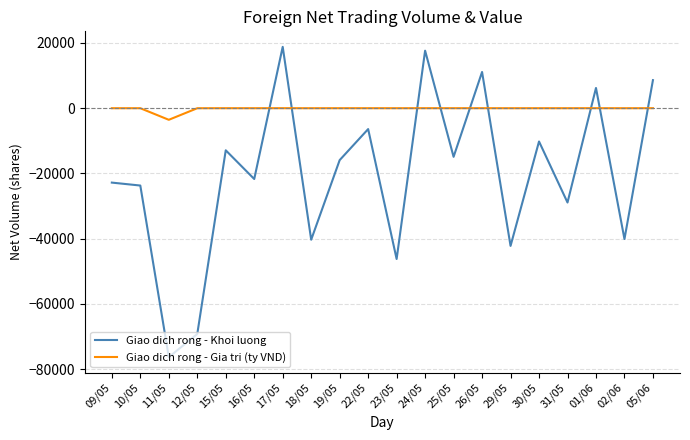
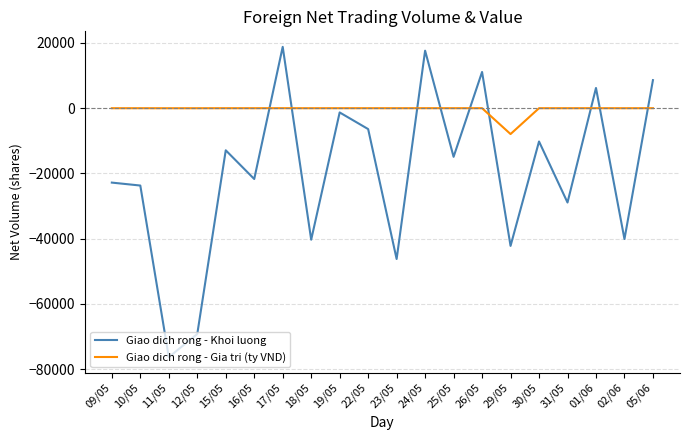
  {
    "Giao dich rong - Khoi luong": {
      "09/05": -23000,
      "10/05": -24000,
      "15/05": -13000,
      "16/05": -22000,
      "17/05": 19000,
      "18/05": -40000,
-     "19/05": -16000,
+     "19/05": -1000,
      "22/05": -6000,
      "23/05": -46000,
      "24/05": 18000,
      "25/05": -15000,
      "26/05": 11000,
      "29/05": -42000,
      "30/05": -10000,
      "31/05": -29000,
      "01/06": 6000,
      "02/06": -40000,
      "05/06": 9000
    },
    "Giao dich rong - Gia tri (ty VND)": {
      "09/05": 0,
      "10/05": 0,
-     "11/05": -4000,
+     "11/05": 0,
      "12/05": 0,
      "15/05": 0,
      "16/05": 0,
      "17/05": 0,
      "18/05": 0,
      "19/05": 0,
      "22/05": 0,
      "23/05": 0,
      "24/05": 0,
      "25/05": 0,
      "26/05": 0,
-     "29/05": 0,
+     "29/05": -8000,
      "30/05": 0,
      "31/05": 0,
      "01/06": 0,
      "02/06": 0,
      "05/06": 0
    }
  }
